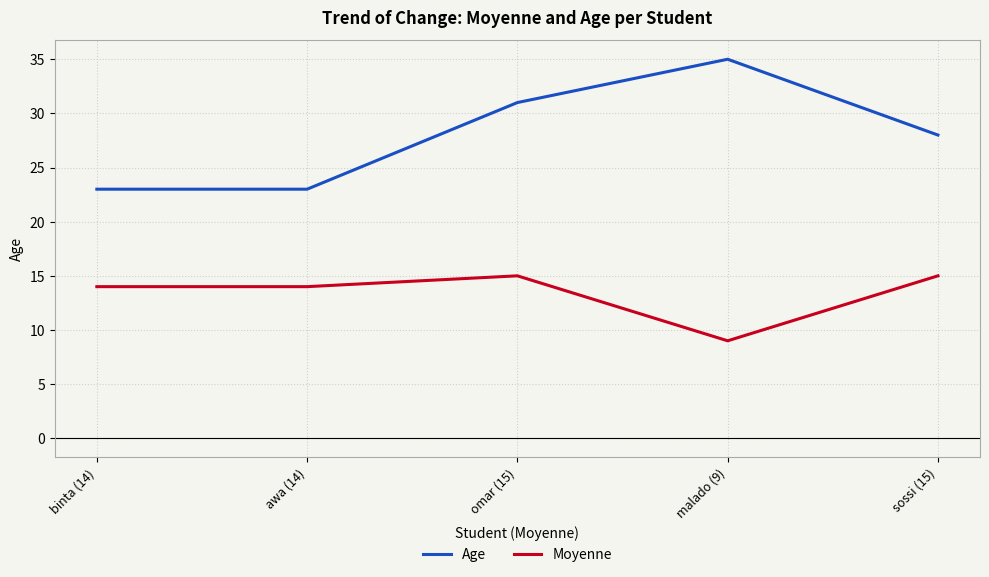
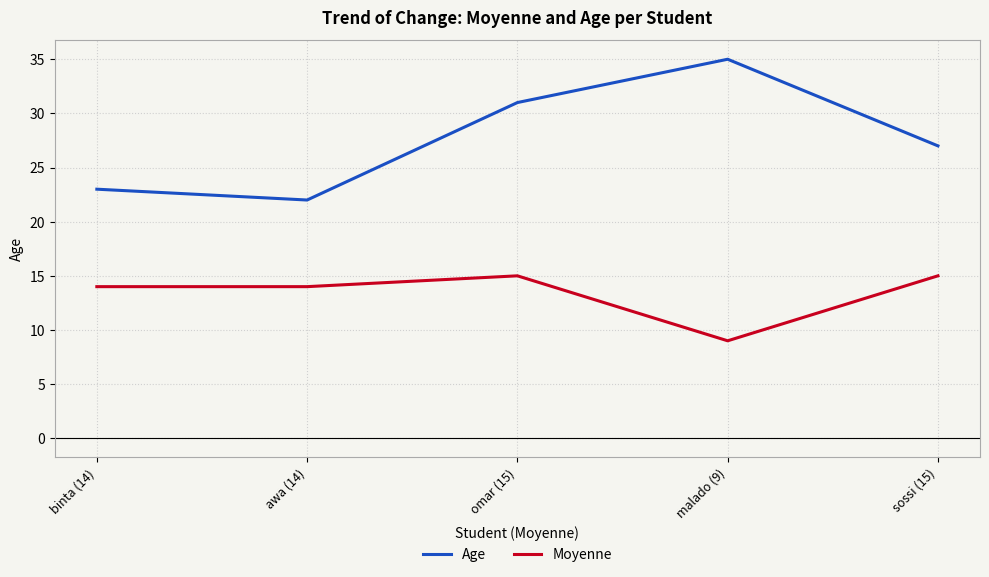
  {
    "Age": {
      "binta (14)": 23,
-     "awa (14)": 23,
+     "awa (14)": 22,
      "omar (15)": 31,
      "malado (9)": 35,
-     "sossi (15)": 28
+     "sossi (15)": 27
    },
    "Moyenne": {
      "binta (14)": 14,
      "awa (14)": 14,
      "omar (15)": 15,
      "malado (9)": 9,
      "sossi (15)": 15
    }
  }
